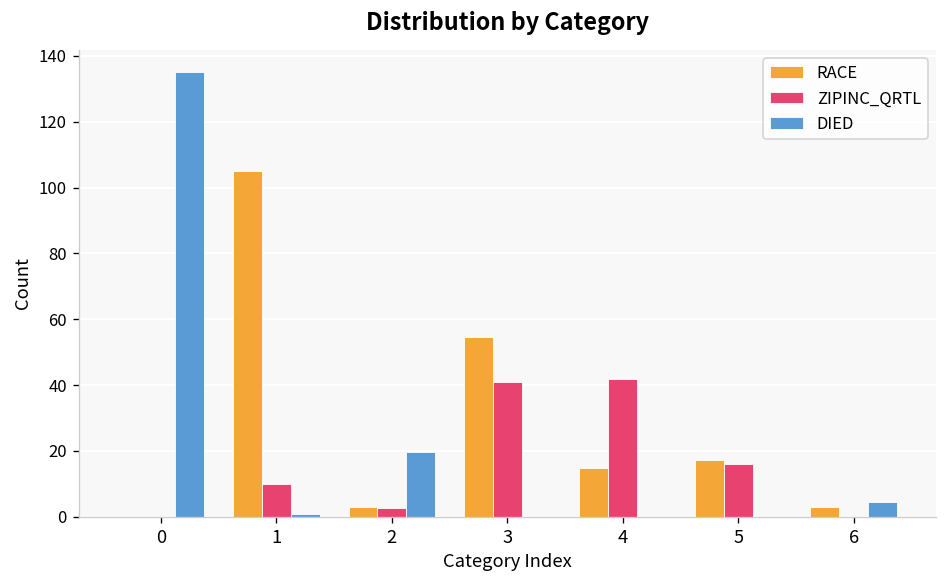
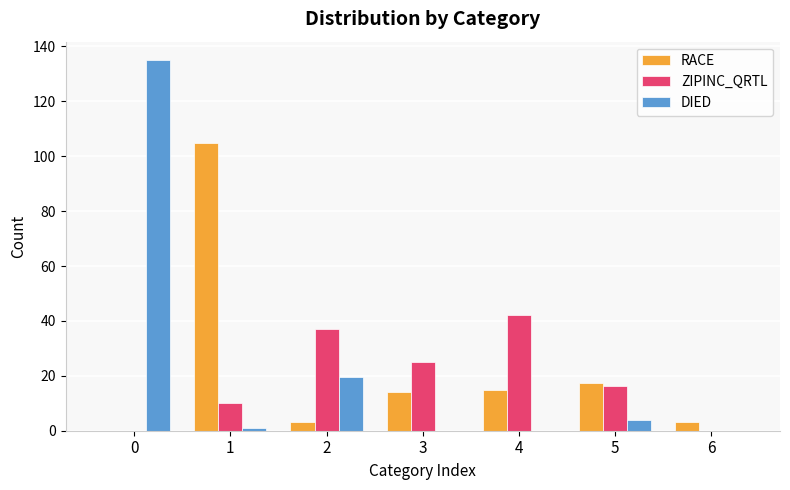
  {
    "RACE": {
      "0": 0,
      "1": 105,
      "2": 3,
-     "3": 55,
+     "3": 14,
      "4": 15,
      "5": 17,
      "6": 3
    },
    "ZIPINC_QRTL": {
      "0": 0,
      "1": 10,
-     "2": 3,
-     "3": 41,
+     "2": 37,
+     "3": 25,
      "4": 42,
      "5": 16,
      "6": 0
    },
    "DIED": {
      "0": 135,
      "1": 1,
      "2": 20,
      "3": 0,
      "4": 0,
-     "5": 0,
-     "6": 4
+     "5": 4,
+     "6": 0
    }
  }
